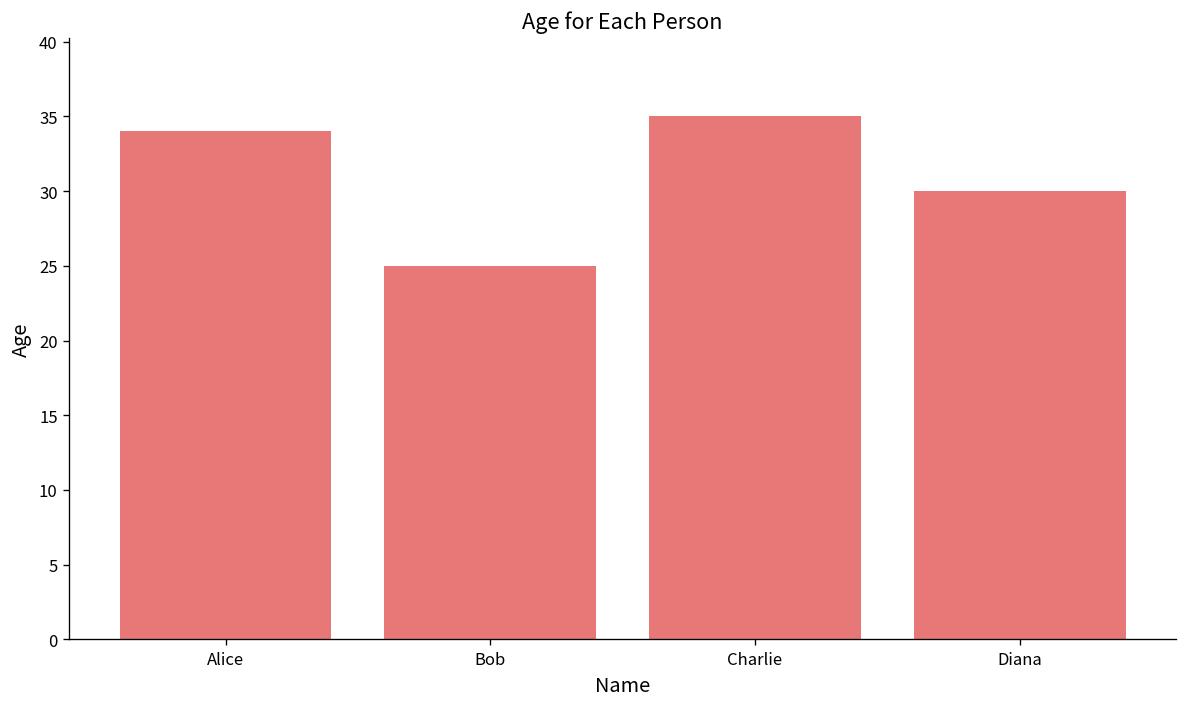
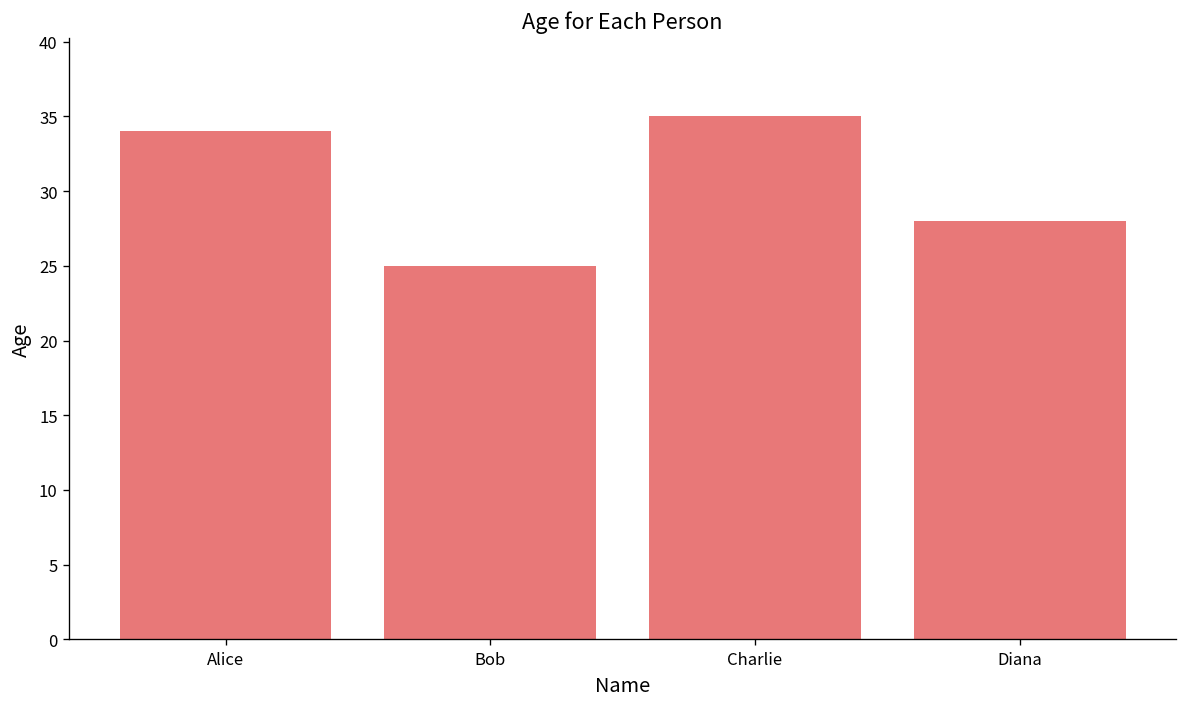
  {
    "Alice": 34,
    "Bob": 25,
    "Charlie": 35,
-   "Diana": 30
+   "Diana": 28
  }
